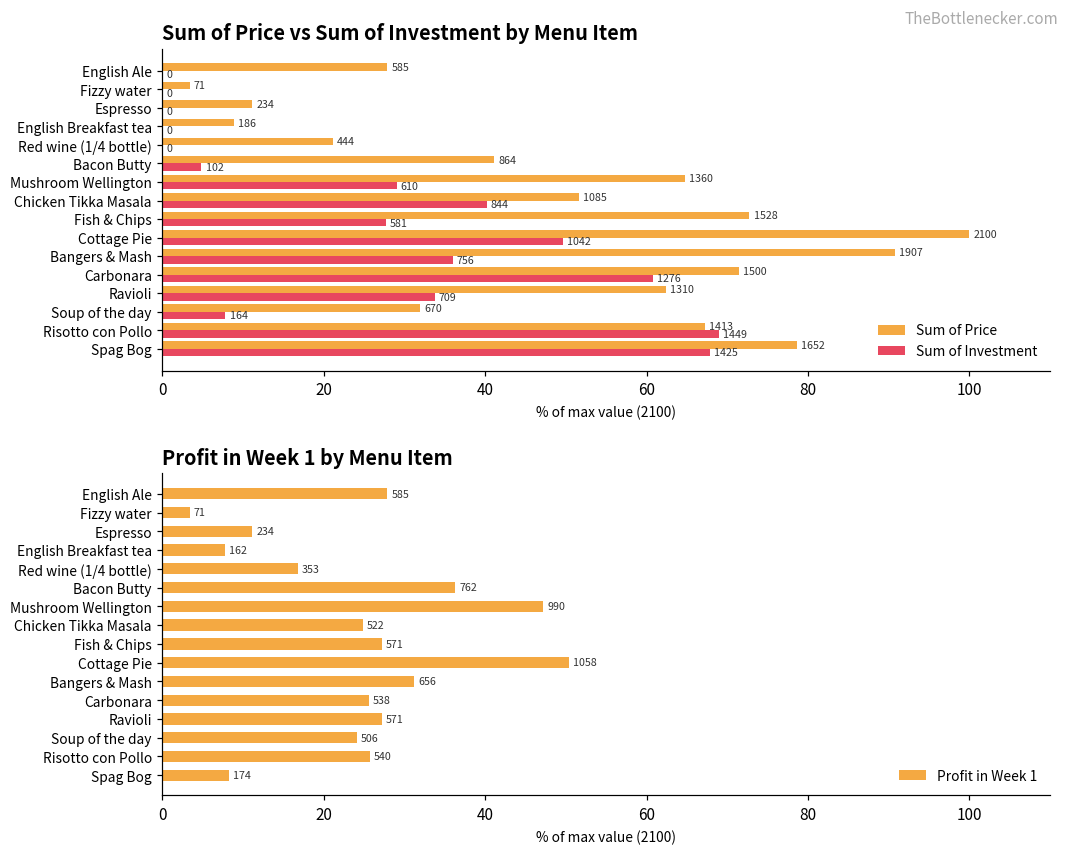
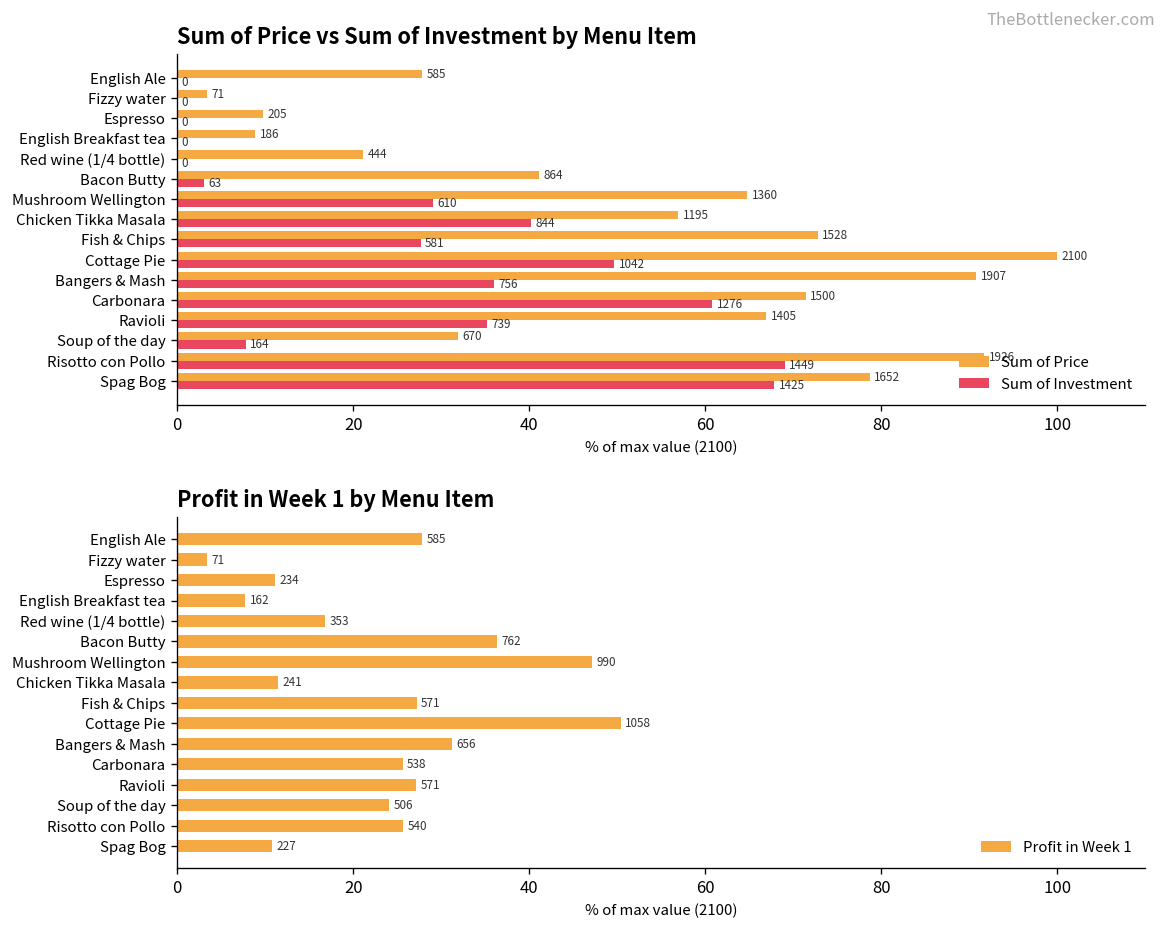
  {
    "Sum of Price vs Sum of Investment by Menu Item": {
      "Sum of Price": {
-       "Espresso": 234,
-       "Chicken Tikka Masala": 1085,
-       "Ravioli": 1310,
-       "Risotto con Pollo": 1413
+       "Espresso": 205,
+       "Chicken Tikka Masala": 1195,
+       "Ravioli": 1405,
+       "Risotto con Pollo": 1926
      },
      "Sum of Investment": {
        "English Ale": 0,
        "Fizzy water": 0,
        "Espresso": 0,
        "English Breakfast tea": 0,
        "Red wine (1/4 bottle)": 0,
-       "Bacon Butty": 102,
-       "Ravioli": 709
+       "Bacon Butty": 63,
+       "Ravioli": 739
      }
    },
    "Profit in Week 1 by Menu Item": {
-     "Chicken Tikka Masala": 522,
-     "Spag Bog": 174
+     "Chicken Tikka Masala": 241,
+     "Spag Bog": 227
    }
  }
